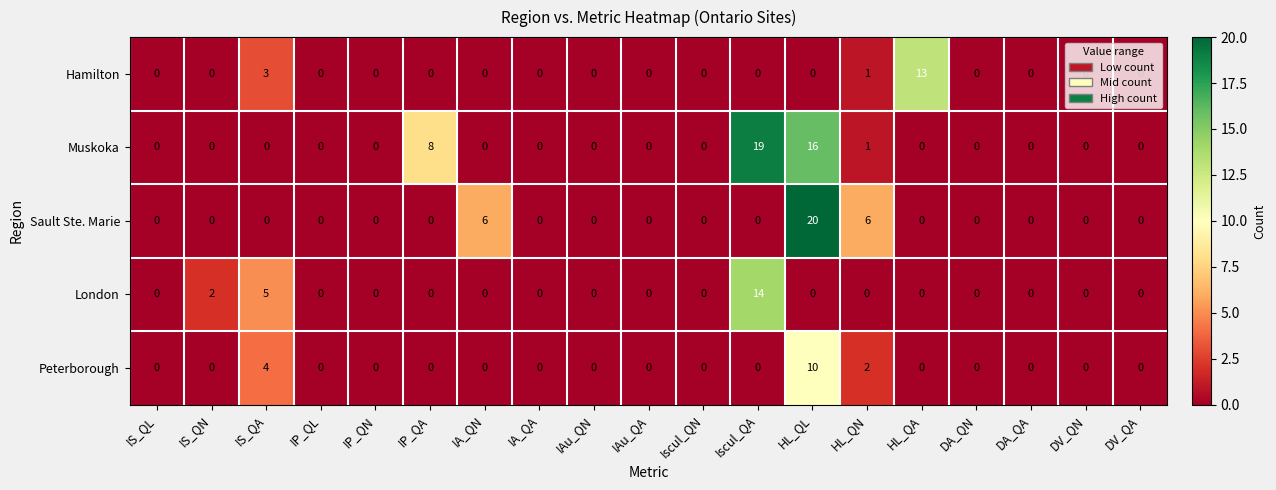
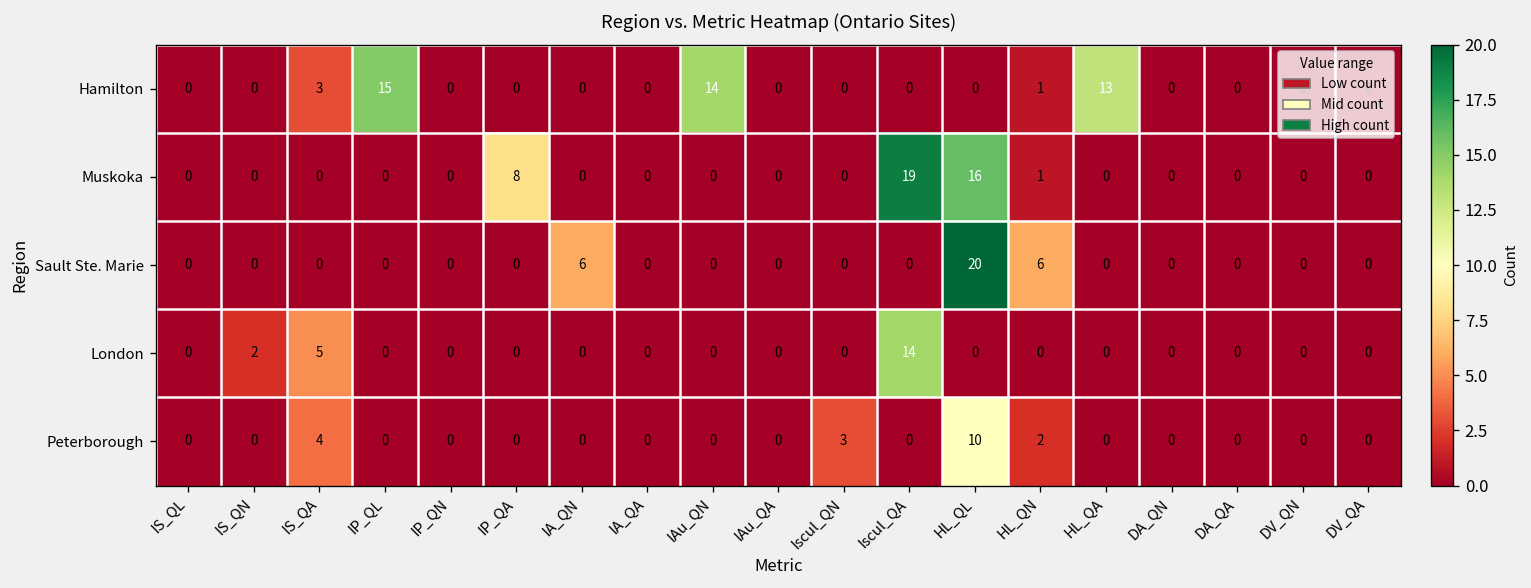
  {
    "Hamilton": {
      "IS_QL": 0,
      "IS_QN": 0,
      "IS_QA": 3,
-     "IP_QL": 0,
+     "IP_QL": 15,
      "IP_QN": 0,
      "IP_QA": 0,
      "IA_QN": 0,
      "IA_QA": 0,
-     "IAu_QN": 0,
+     "IAu_QN": 14,
      "IAu_QA": 0,
      "Iscul_QN": 0,
      "Iscul_QA": 0,
      "HL_QL": 0,
      "HL_QN": 1,
      "HL_QA": 13,
      "DA_QN": 0,
      "DA_QA": 0
    },
    "Muskoka": {
      "IS_QL": 0,
      "IS_QN": 0,
      "IS_QA": 0,
      "IP_QL": 0,
      "IP_QN": 0,
      "IP_QA": 8,
      "IA_QN": 0,
      "IA_QA": 0,
      "IAu_QN": 0,
      "IAu_QA": 0,
      "Iscul_QN": 0,
      "Iscul_QA": 19,
      "HL_QL": 16,
      "HL_QN": 1,
      "HL_QA": 0,
      "DA_QN": 0,
      "DA_QA": 0,
      "DV_QN": 0,
      "DV_QA": 0
    },
    "Sault Ste. Marie": {
      "IS_QL": 0,
      "IS_QN": 0,
      "IS_QA": 0,
      "IP_QL": 0,
      "IP_QN": 0,
      "IP_QA": 0,
      "IA_QN": 6,
      "IA_QA": 0,
      "IAu_QN": 0,
      "IAu_QA": 0,
      "Iscul_QN": 0,
      "Iscul_QA": 0,
      "HL_QL": 20,
      "HL_QN": 6,
      "HL_QA": 0,
      "DA_QN": 0,
      "DA_QA": 0,
      "DV_QN": 0,
      "DV_QA": 0
    },
    "London": {
      "IS_QL": 0,
      "IS_QN": 2,
      "IS_QA": 5,
      "IP_QL": 0,
      "IP_QN": 0,
      "IP_QA": 0,
      "IA_QN": 0,
      "IA_QA": 0,
      "IAu_QN": 0,
      "IAu_QA": 0,
      "Iscul_QN": 0,
      "Iscul_QA": 14,
      "HL_QL": 0,
      "HL_QN": 0,
      "HL_QA": 0,
      "DA_QN": 0,
      "DA_QA": 0,
      "DV_QN": 0,
      "DV_QA": 0
    },
    "Peterborough": {
      "IS_QL": 0,
      "IS_QN": 0,
      "IS_QA": 4,
      "IP_QL": 0,
      "IP_QN": 0,
      "IP_QA": 0,
      "IA_QN": 0,
      "IA_QA": 0,
      "IAu_QN": 0,
      "IAu_QA": 0,
-     "Iscul_QN": 0,
+     "Iscul_QN": 3,
      "Iscul_QA": 0,
      "HL_QL": 10,
      "HL_QN": 2,
      "HL_QA": 0,
      "DA_QN": 0,
      "DA_QA": 0,
      "DV_QN": 0,
      "DV_QA": 0
    }
  }
